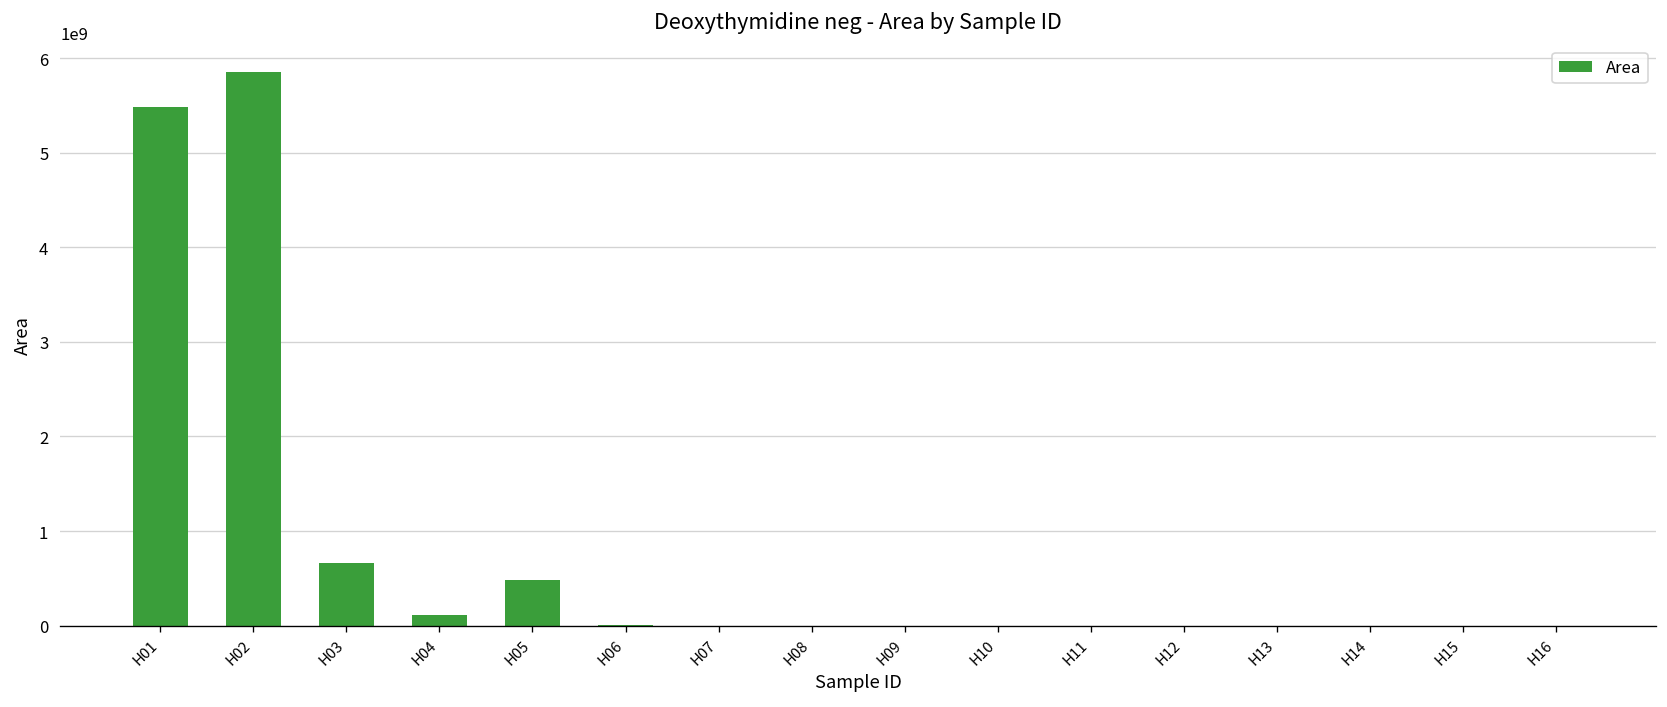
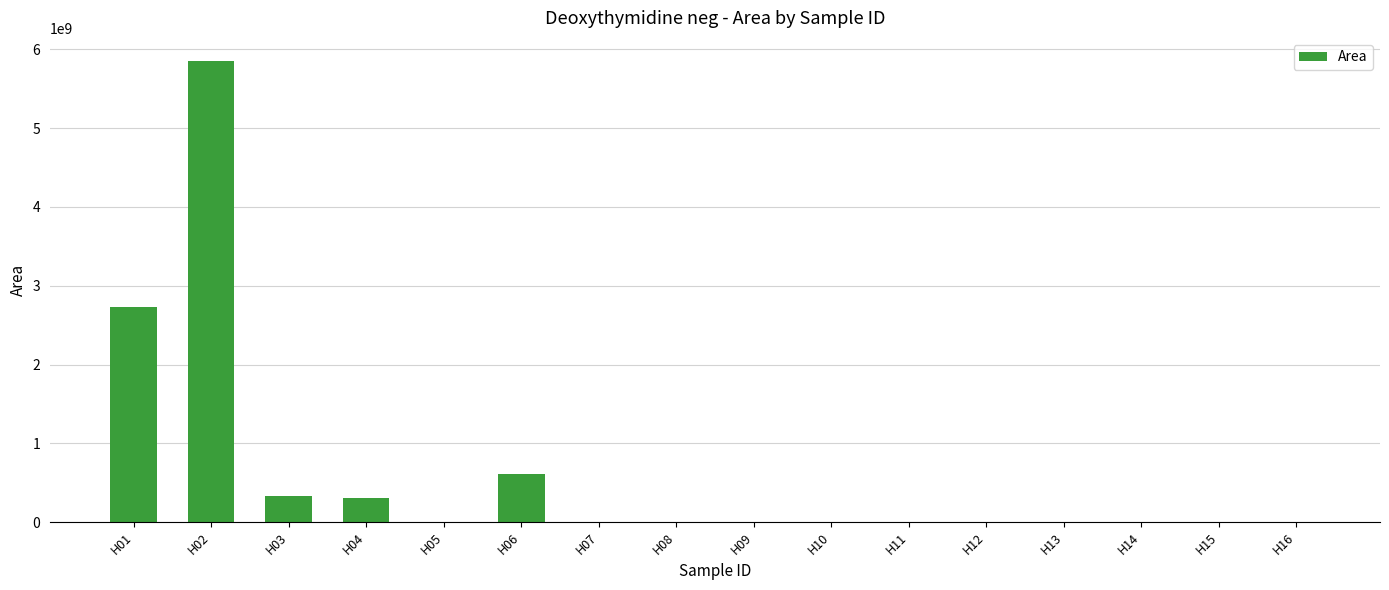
  {
-   "H01": 5500000000,
+   "H01": 2700000000,
    "H02": 5900000000,
-   "H03": 700000000,
-   "H04": 100000000,
-   "H05": 500000000,
-   "H06": 0,
+   "H03": 300000000,
+   "H04": 300000000,
+   "H05": 0,
+   "H06": 600000000,
    "H09": 0,
    "H10": 0,
    "H11": 0,
    "H13": 0,
    "H14": 0,
    "H15": 0,
    "H16": 0
  }
